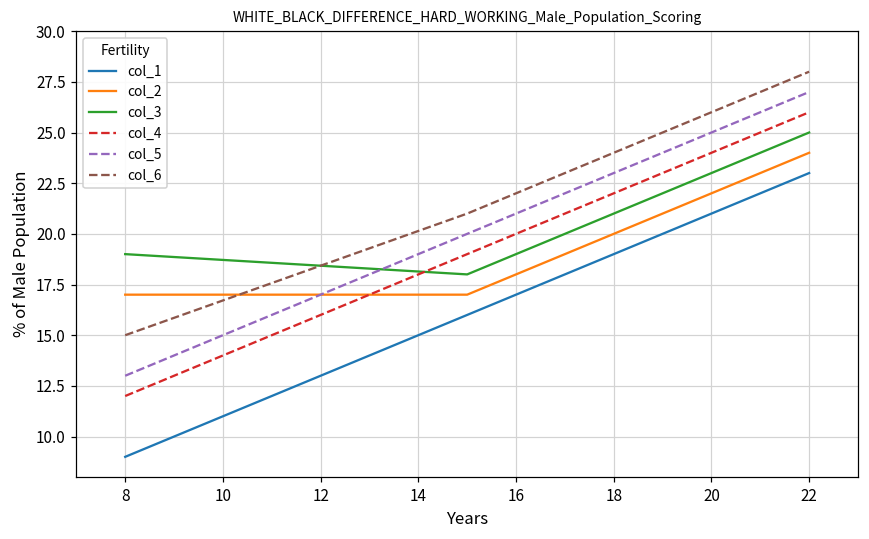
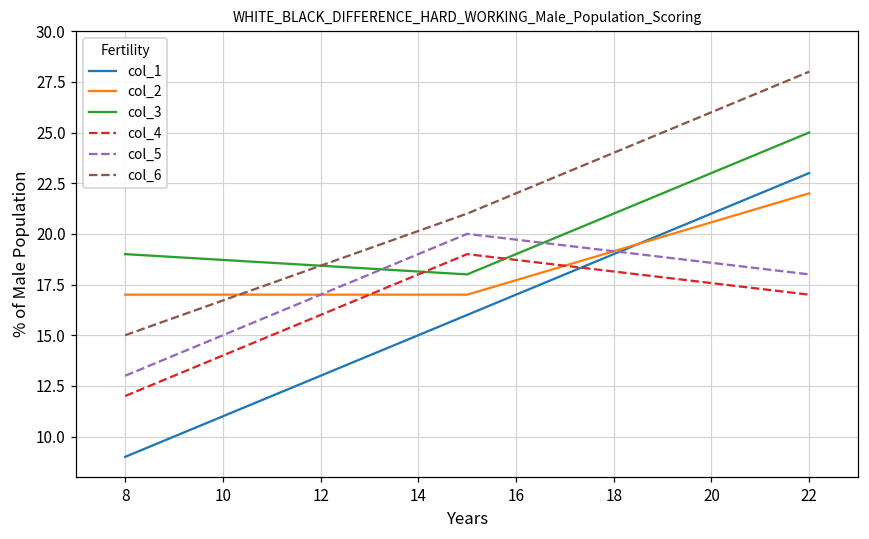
  {
    "col_1": {
      "8": 9,
      "22": 23
    },
    "col_2": {
      "8": 17,
-     "22": 24
+     "22": 22
    },
    "col_3": {
      "8": 19,
      "22": 25
    },
    "col_4": {
      "8": 12,
-     "22": 26
+     "22": 17
    },
    "col_5": {
      "8": 13,
-     "22": 27
+     "22": 18
    },
    "col_6": {
      "8": 15,
      "22": 28
    }
  }
